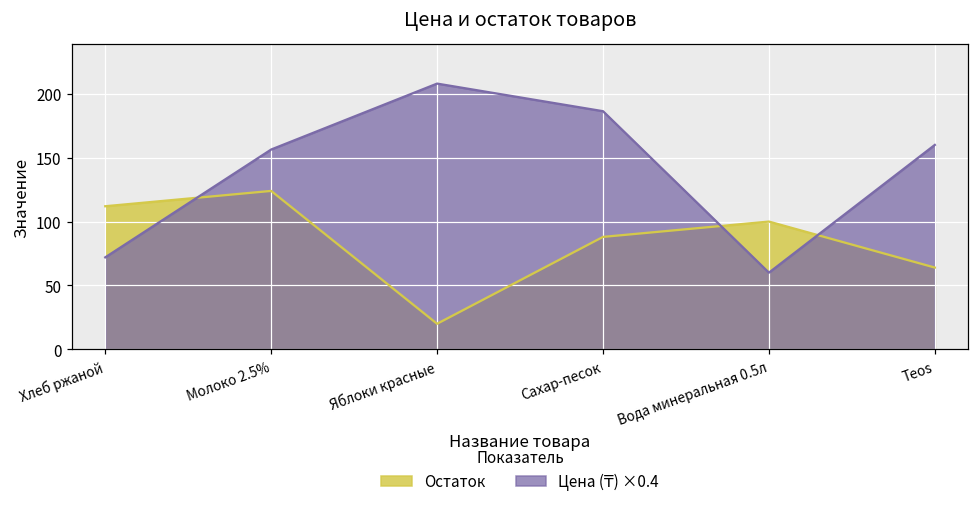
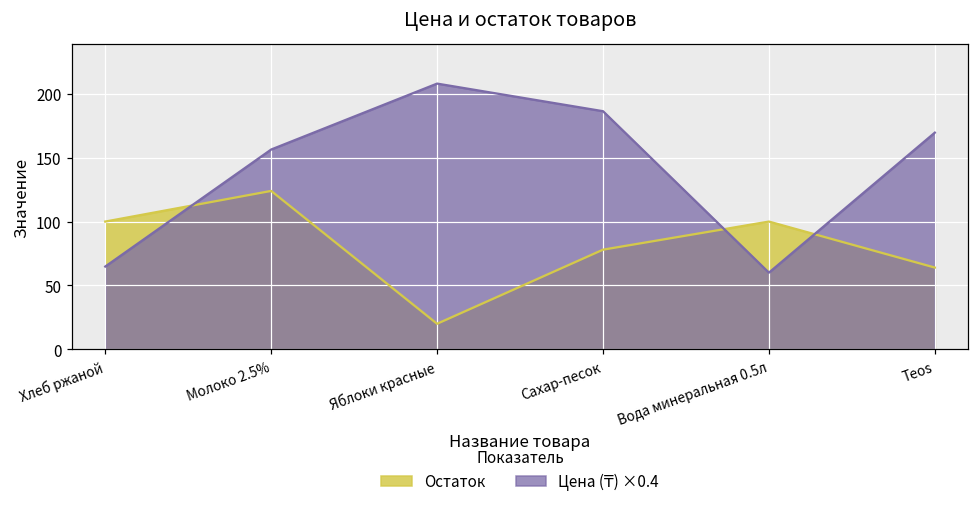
  {
    "Остаток": {
-     "Хлеб ржаной": 112,
+     "Хлеб ржаной": 100,
      "Молоко 2.5%": 124,
      "Яблоки красные": 20,
-     "Сахар-песок": 88,
+     "Сахар-песок": 78,
      "Вода минеральная 0.5л": 100,
      "Teos": 64
    },
    "Цена (₸) ×0.4": {
-     "Хлеб ржаной": 72,
+     "Хлеб ржаной": 65,
      "Молоко 2.5%": 156,
      "Яблоки красные": 208,
      "Сахар-песок": 186,
      "Вода минеральная 0.5л": 60,
-     "Teos": 160
+     "Teos": 170
    }
  }
